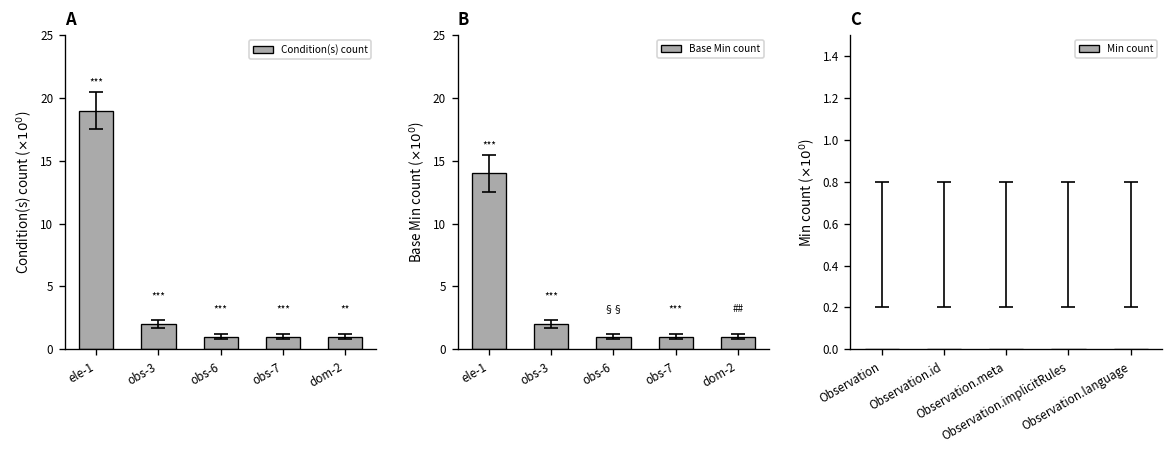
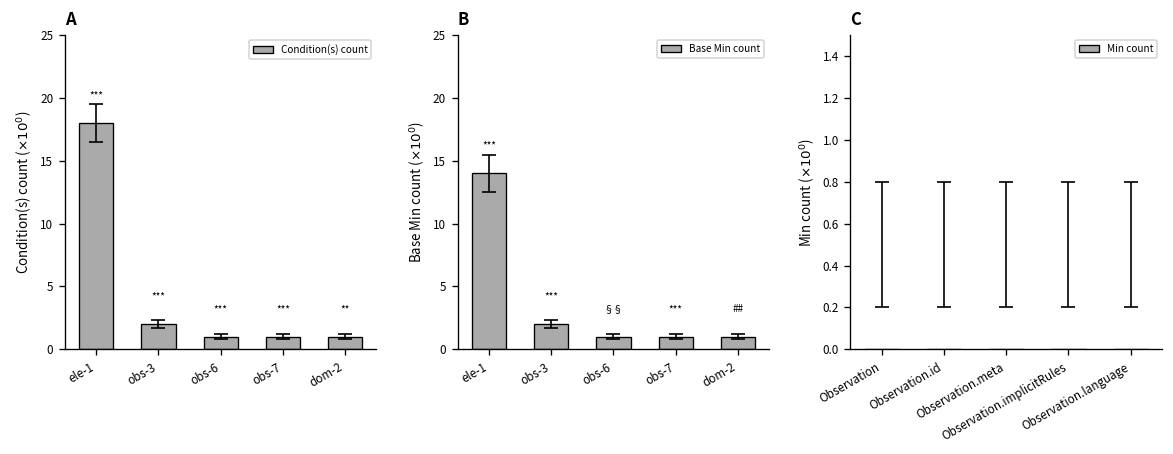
  {
    "A": {
      "Condition(s) count": {
-       "ele-1": 19,
+       "ele-1": 18,
        "obs-3": 2,
        "obs-6": 1,
        "obs-7": 1,
        "dom-2": 1
      }
    },
    "B": {
      "Base Min count": {
        "ele-1": 14.0,
        "obs-3": 2.0,
        "obs-6": 1.0,
        "obs-7": 1.0,
        "dom-2": 1.0
      }
    },
    "C": {
      "Min count": {
        "Observation": 0.00,
        "Observation.id": 0.00,
        "Observation.meta": 0.00,
        "Observation.implicitRules": 0.00,
        "Observation.language": 0.00
      }
    }
  }
